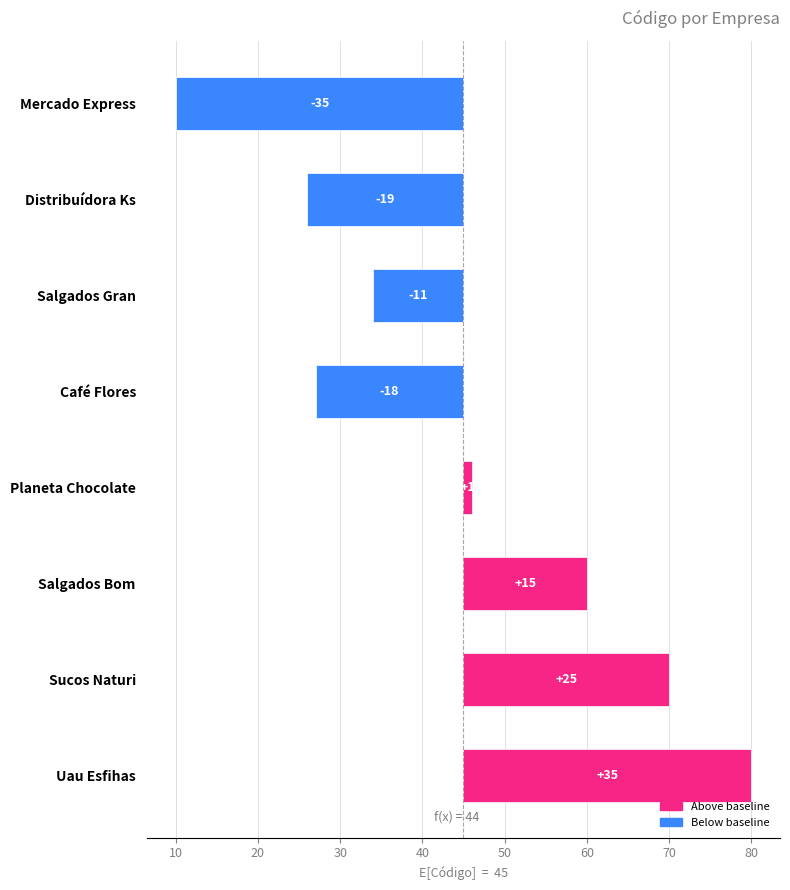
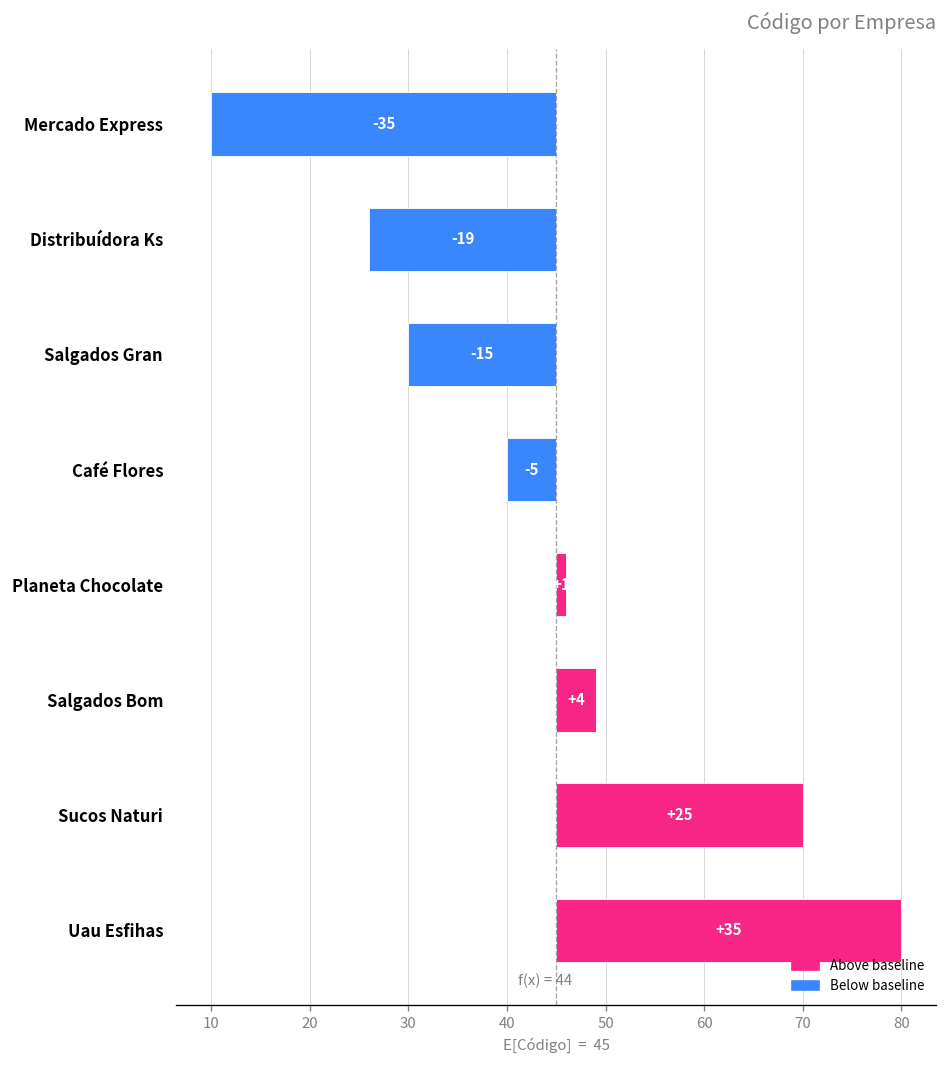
  {
    "Mercado Express": "-35",
    "Distribuídora Ks": "-19",
-   "Salgados Gran": "-11",
-   "Café Flores": "-18",
+   "Salgados Gran": "-15",
+   "Café Flores": "-5",
    "Planeta Chocolate": "+1",
-   "Salgados Bom": "+15",
+   "Salgados Bom": "+4",
    "Sucos Naturi": "+25",
    "Uau Esfihas": "+35"
  }
